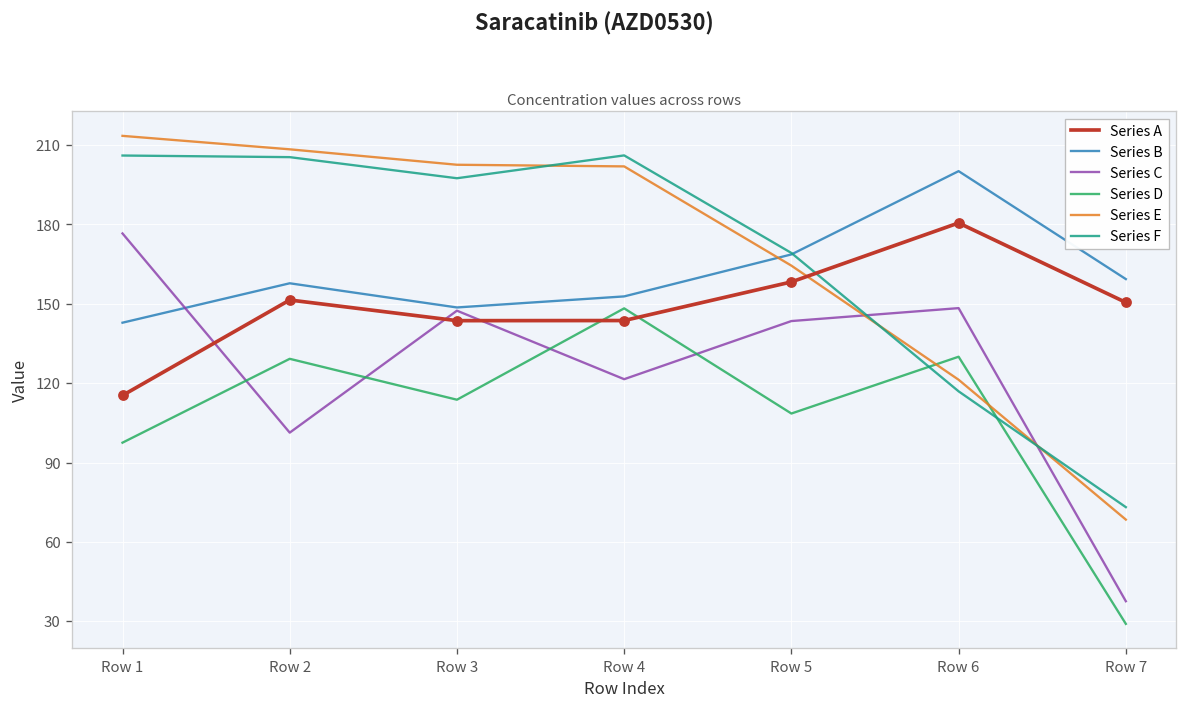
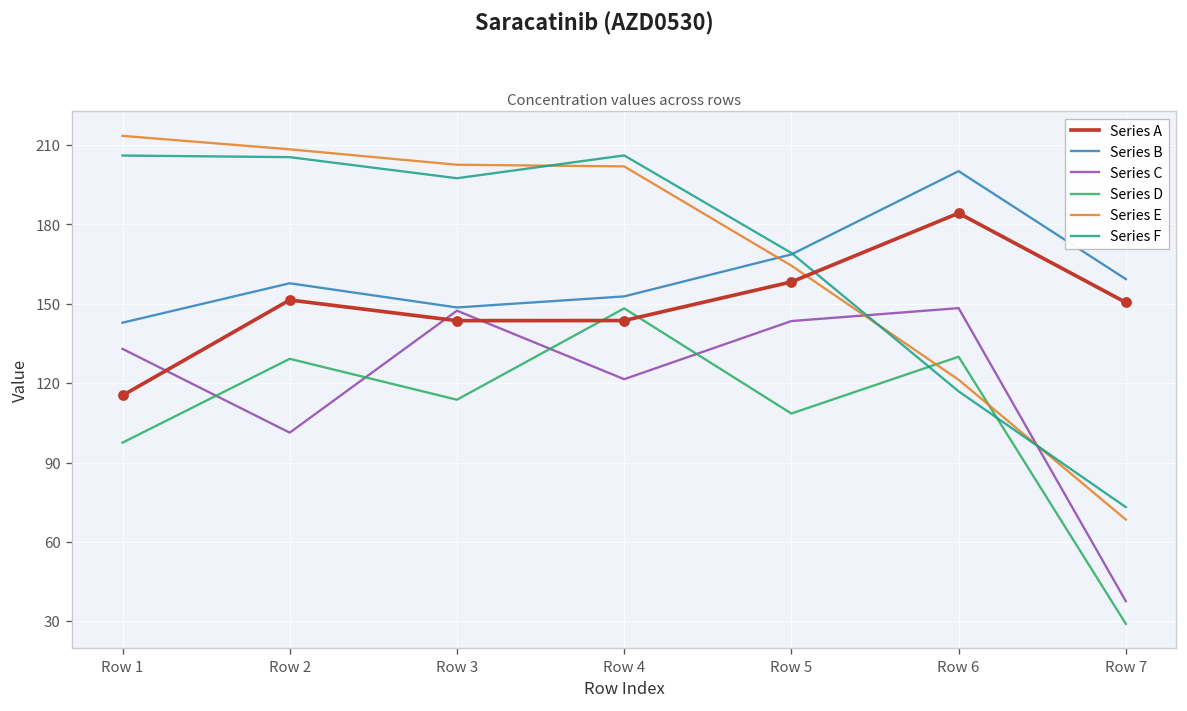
  {
    "Series A": {
      "Row 1": 115,
      "Row 2": 151,
      "Row 3": 144,
      "Row 4": 144,
      "Row 5": 158,
-     "Row 6": 181,
+     "Row 6": 184,
      "Row 7": 151
    },
    "Series B": {
      "Row 1": 143,
      "Row 2": 158,
      "Row 3": 149,
      "Row 4": 153,
      "Row 6": 200,
      "Row 7": 159
    },
    "Series C": {
-     "Row 1": 177,
+     "Row 1": 133,
      "Row 2": 101,
      "Row 3": 147,
      "Row 4": 122,
      "Row 5": 143,
      "Row 6": 148,
      "Row 7": 38
    },
    "Series E": {
      "Row 1": 213,
      "Row 2": 208,
      "Row 3": 203,
      "Row 4": 202,
      "Row 5": 164,
      "Row 6": 121,
      "Row 7": 68
    }
  }
